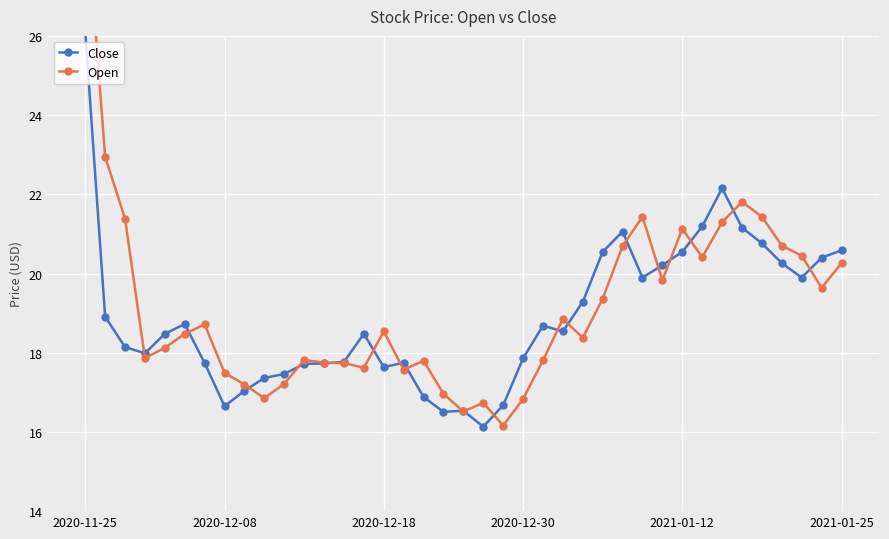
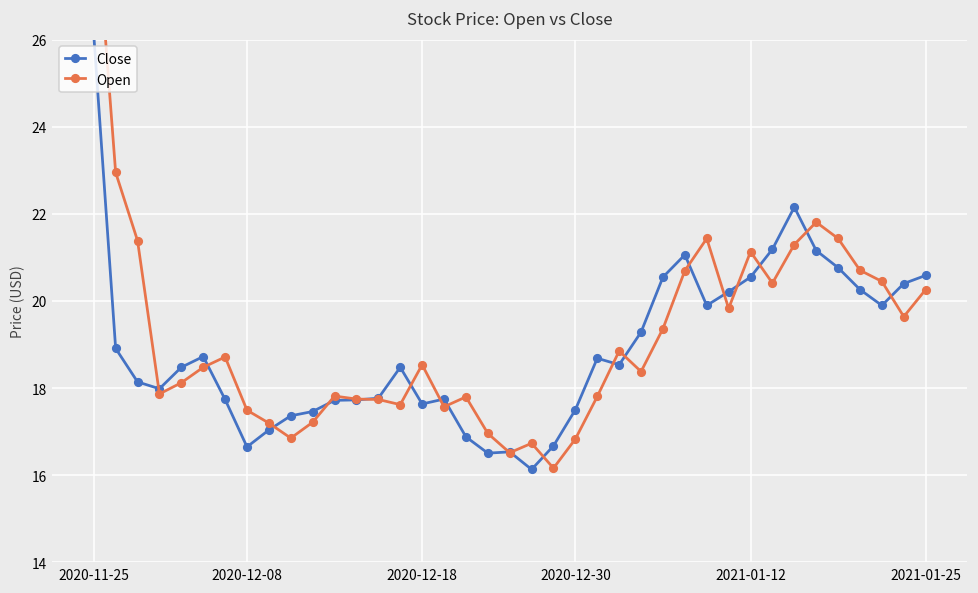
  {
    "Close": {
      "2020-12-08": 16.7,
      "2020-12-18": 17.6,
-     "2020-12-30": 17.9,
+     "2020-12-30": 17.5,
      "2021-01-12": 20.5,
      "2021-01-25": 20.6
    },
    "Open": {
      "2020-12-08": 17.5,
      "2020-12-18": 18.5,
      "2020-12-30": 16.8,
      "2021-01-12": 21.1,
      "2021-01-25": 20.3
    }
  }
